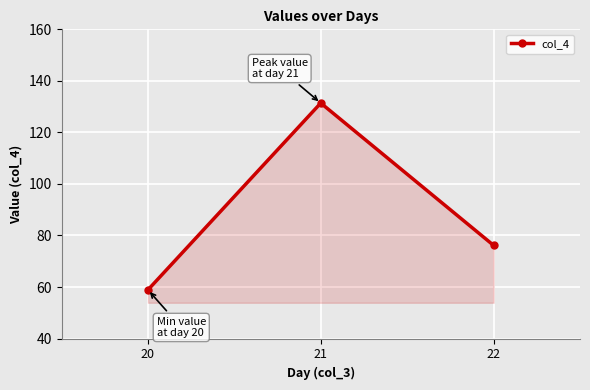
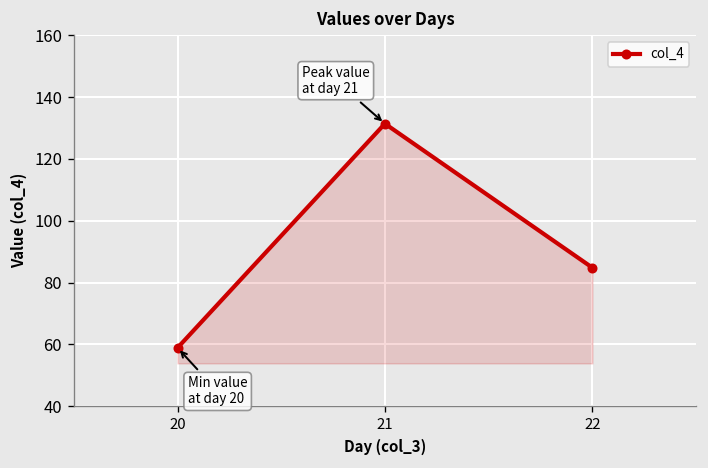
  {
-   "22": 76
+   "22": 85
  }
